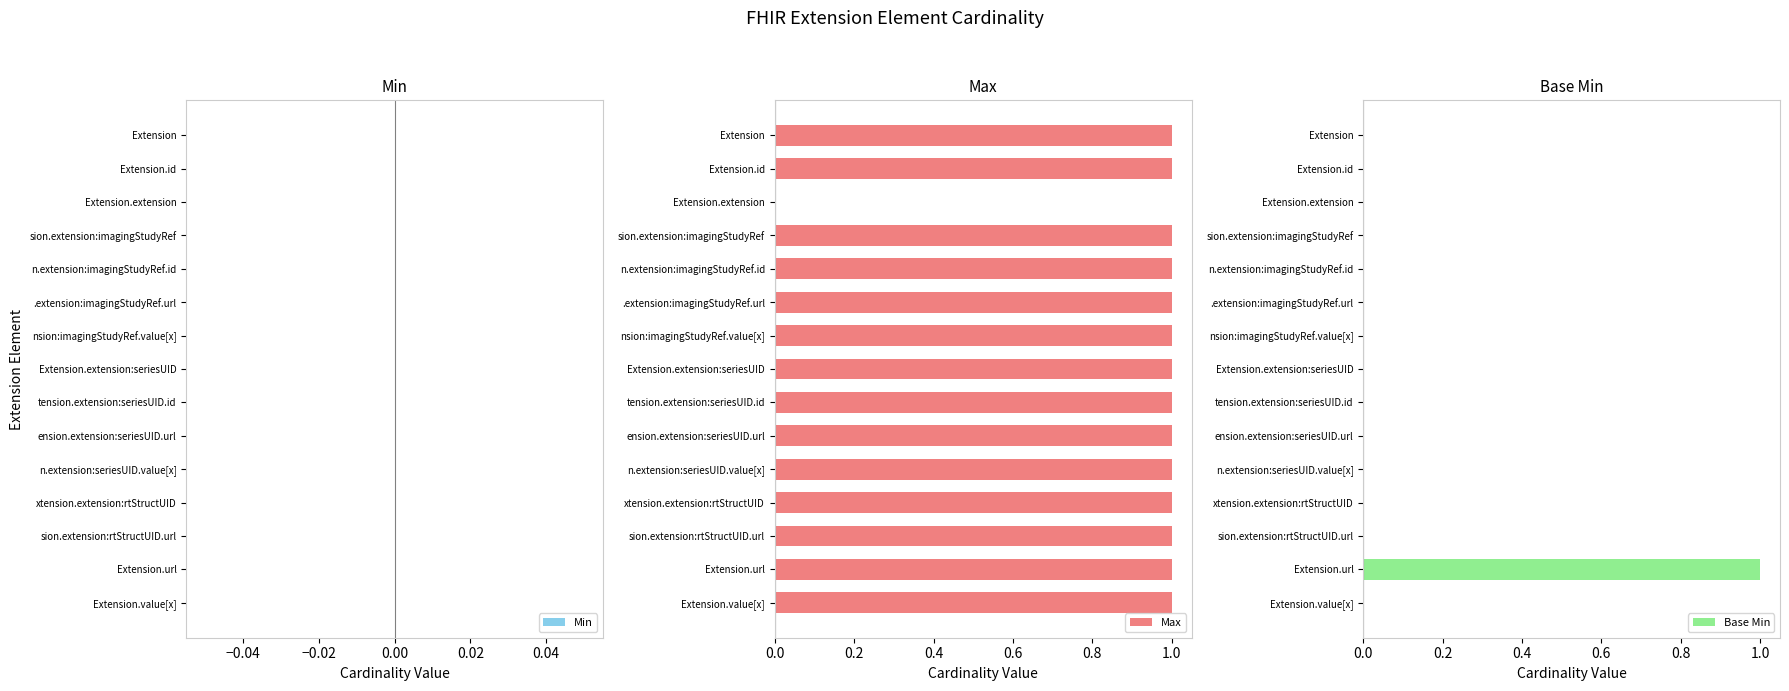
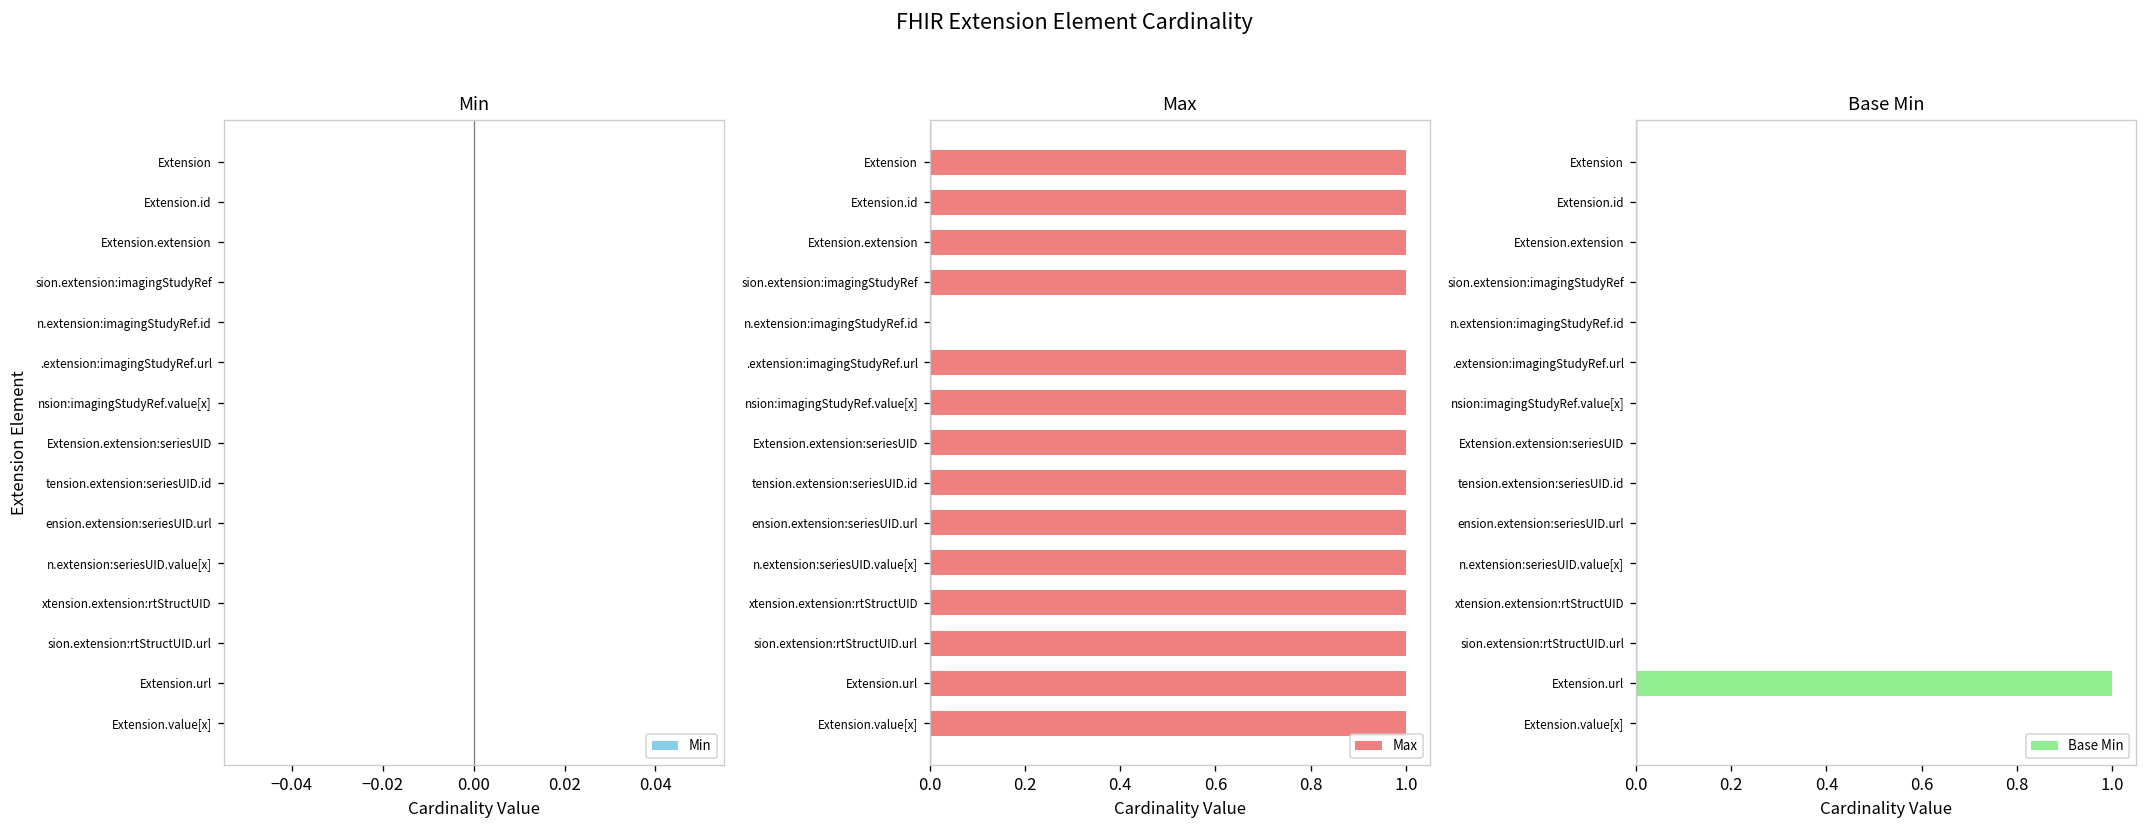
  {
    "Min": {
      "Extension": 0.000,
      "Extension.id": 0.000,
      "Extension.extension": 0.000,
      "sion.extension:imagingStudyRef": 0.000,
      "n.extension:imagingStudyRef.id": 0.000,
      ".extension:imagingStudyRef.url": 0.000,
      "nsion:imagingStudyRef.value[x]": 0.000,
      "Extension.extension:seriesUID": 0.000,
      "tension.extension:seriesUID.id": 0.000,
      "ension.extension:seriesUID.url": 0.000,
      "n.extension:seriesUID.value[x]": 0.000,
      "xtension.extension:rtStructUID": 0.000,
      "sion.extension:rtStructUID.url": 0.000,
      "Extension.url": 0.000,
      "Extension.value[x]": 0.000
    },
    "Max": {
      "Extension": 1,
      "Extension.id": 1,
-     "Extension.extension": 0,
+     "Extension.extension": 1,
      "sion.extension:imagingStudyRef": 1,
-     "n.extension:imagingStudyRef.id": 1,
+     "n.extension:imagingStudyRef.id": 0,
      ".extension:imagingStudyRef.url": 1,
      "nsion:imagingStudyRef.value[x]": 1,
      "Extension.extension:seriesUID": 1,
      "tension.extension:seriesUID.id": 1,
      "ension.extension:seriesUID.url": 1,
      "n.extension:seriesUID.value[x]": 1,
      "xtension.extension:rtStructUID": 1,
      "sion.extension:rtStructUID.url": 1,
      "Extension.url": 1,
      "Extension.value[x]": 1
    },
    "Base Min": {
      "Extension": 0.00,
      "Extension.id": 0.00,
      "Extension.extension": 0.00,
      "sion.extension:imagingStudyRef": 0.00,
      "n.extension:imagingStudyRef.id": 0.00,
      ".extension:imagingStudyRef.url": 0.00,
      "nsion:imagingStudyRef.value[x]": 0.00,
      "Extension.extension:seriesUID": 0.00,
      "tension.extension:seriesUID.id": 0.00,
      "ension.extension:seriesUID.url": 0.00,
      "n.extension:seriesUID.value[x]": 0.00,
      "xtension.extension:rtStructUID": 0.00,
      "sion.extension:rtStructUID.url": 0.00,
      "Extension.url": 1.00,
      "Extension.value[x]": 0.00
    }
  }
